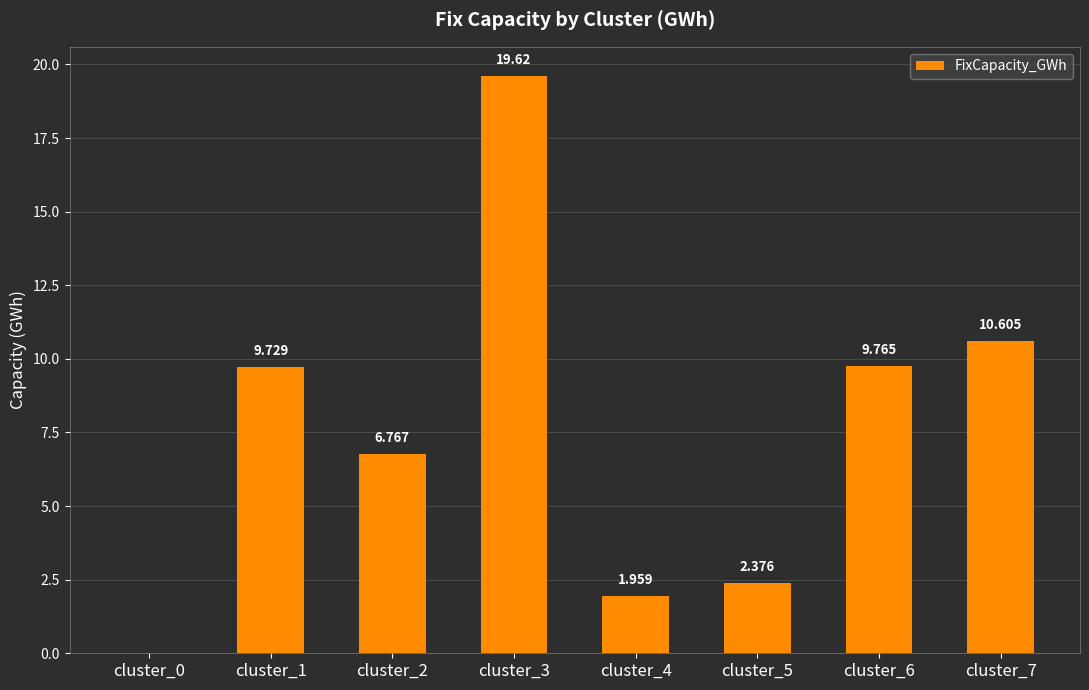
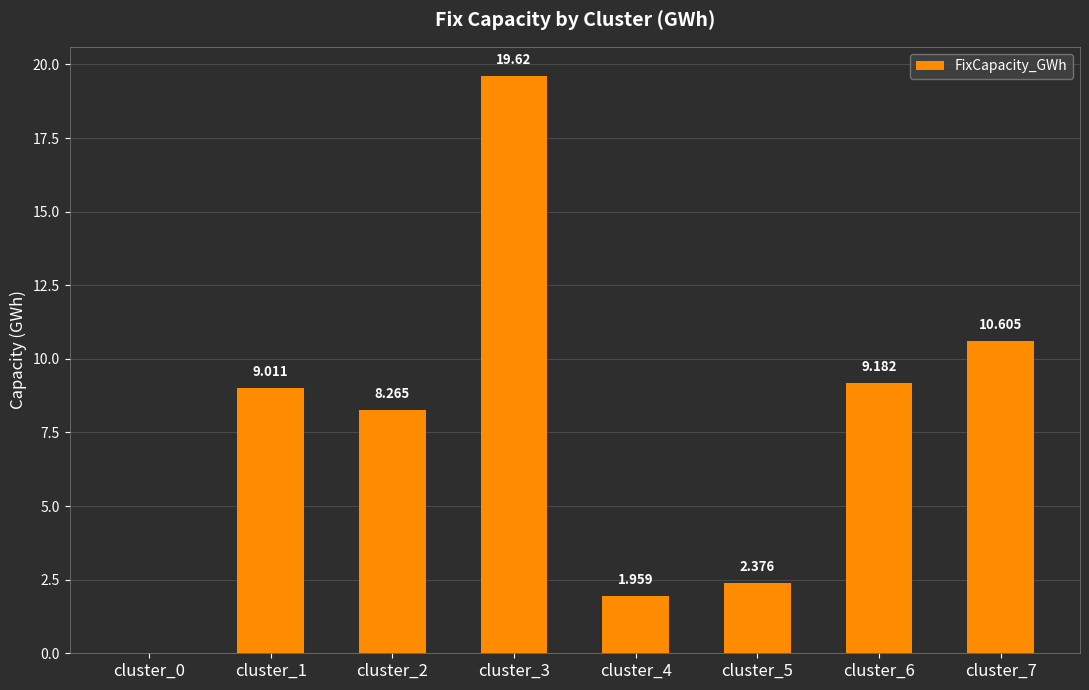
  {
-   "cluster_1": 9.729,
-   "cluster_2": 6.767,
+   "cluster_1": 9.011,
+   "cluster_2": 8.265,
    "cluster_3": 19.62,
    "cluster_4": 1.959,
    "cluster_5": 2.376,
-   "cluster_6": 9.765,
+   "cluster_6": 9.182,
    "cluster_7": 10.605
  }
